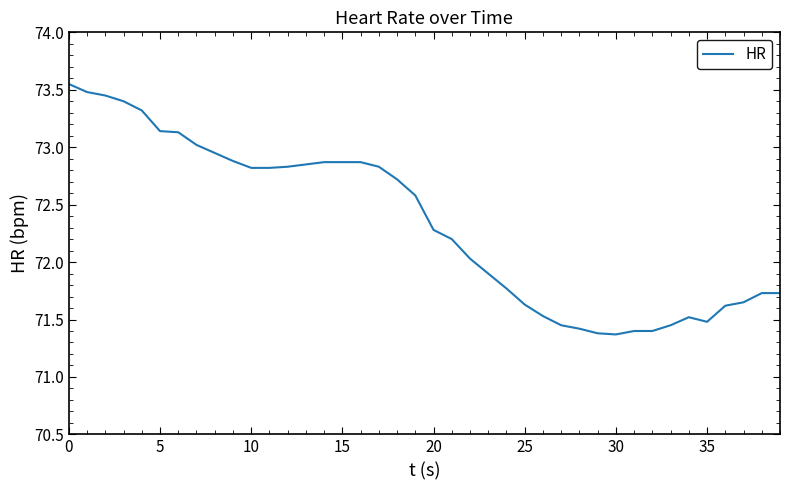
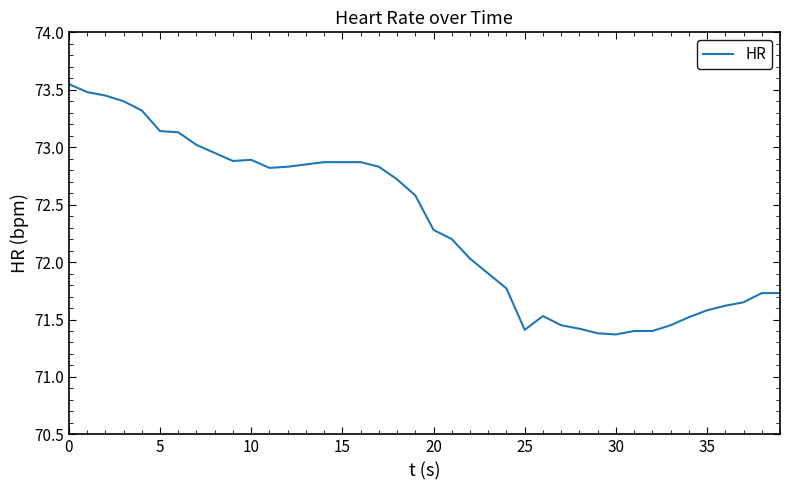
  {
    "0": 73.55,
    "5": 73.14,
-   "10": 72.82,
+   "10": 72.89,
    "15": 72.87,
    "20": 72.28,
-   "25": 71.63,
+   "25": 71.41,
    "30": 71.37,
-   "35": 71.48
+   "35": 71.58
  }
